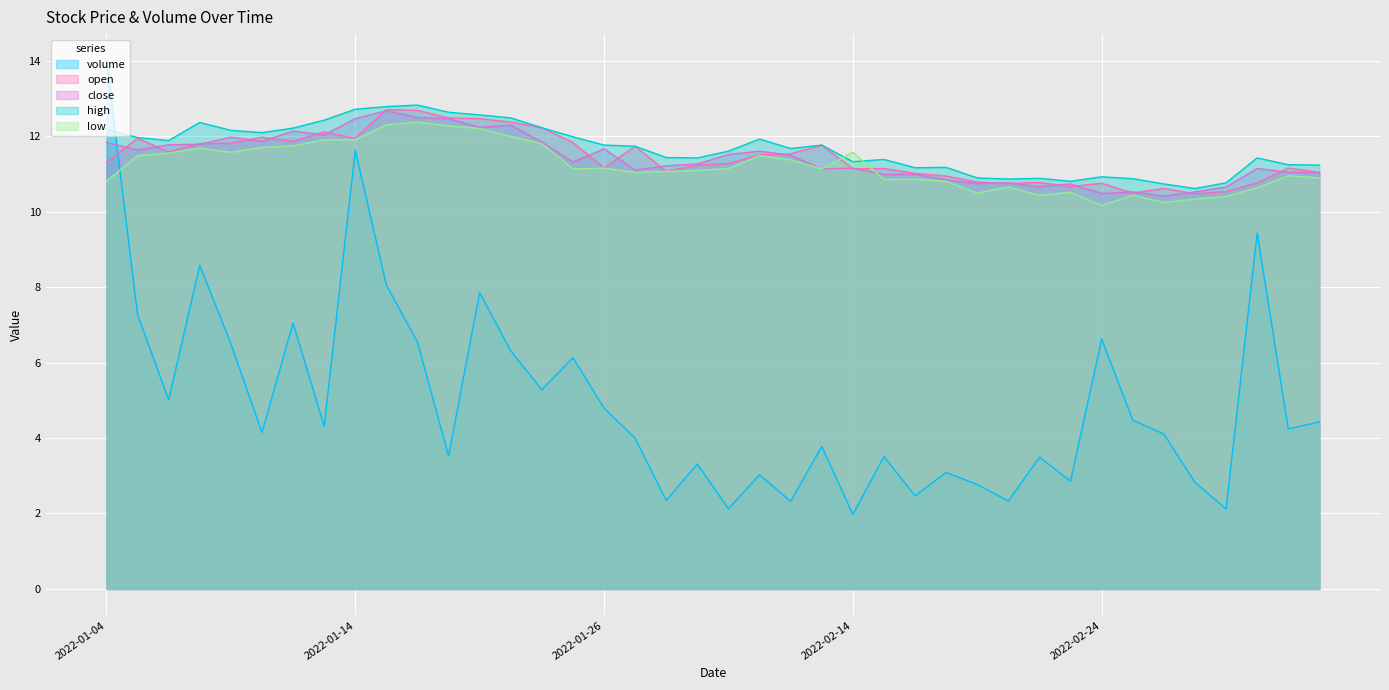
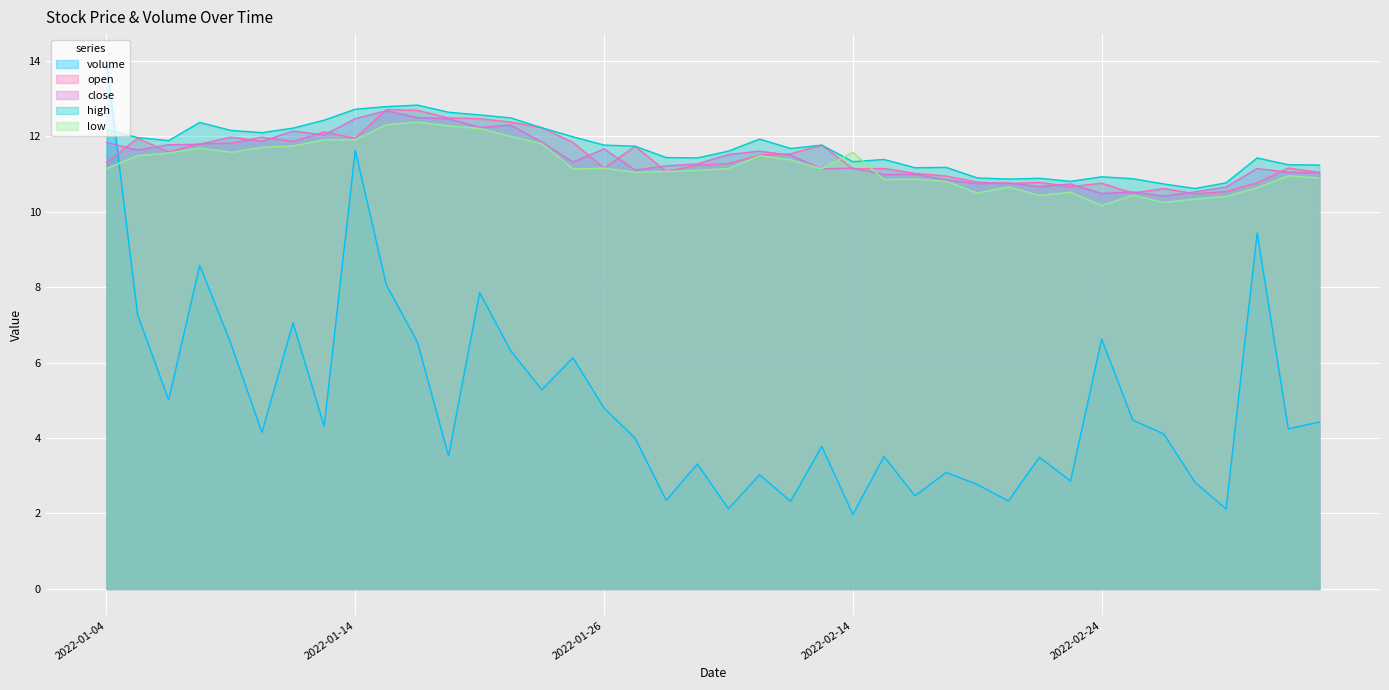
  {
    "low": {
-     "2022-01-04": 10.8,
+     "2022-01-04": 11.1,
      "2022-02-14": 11.6,
      "2022-02-24": 10.2
    }
  }
